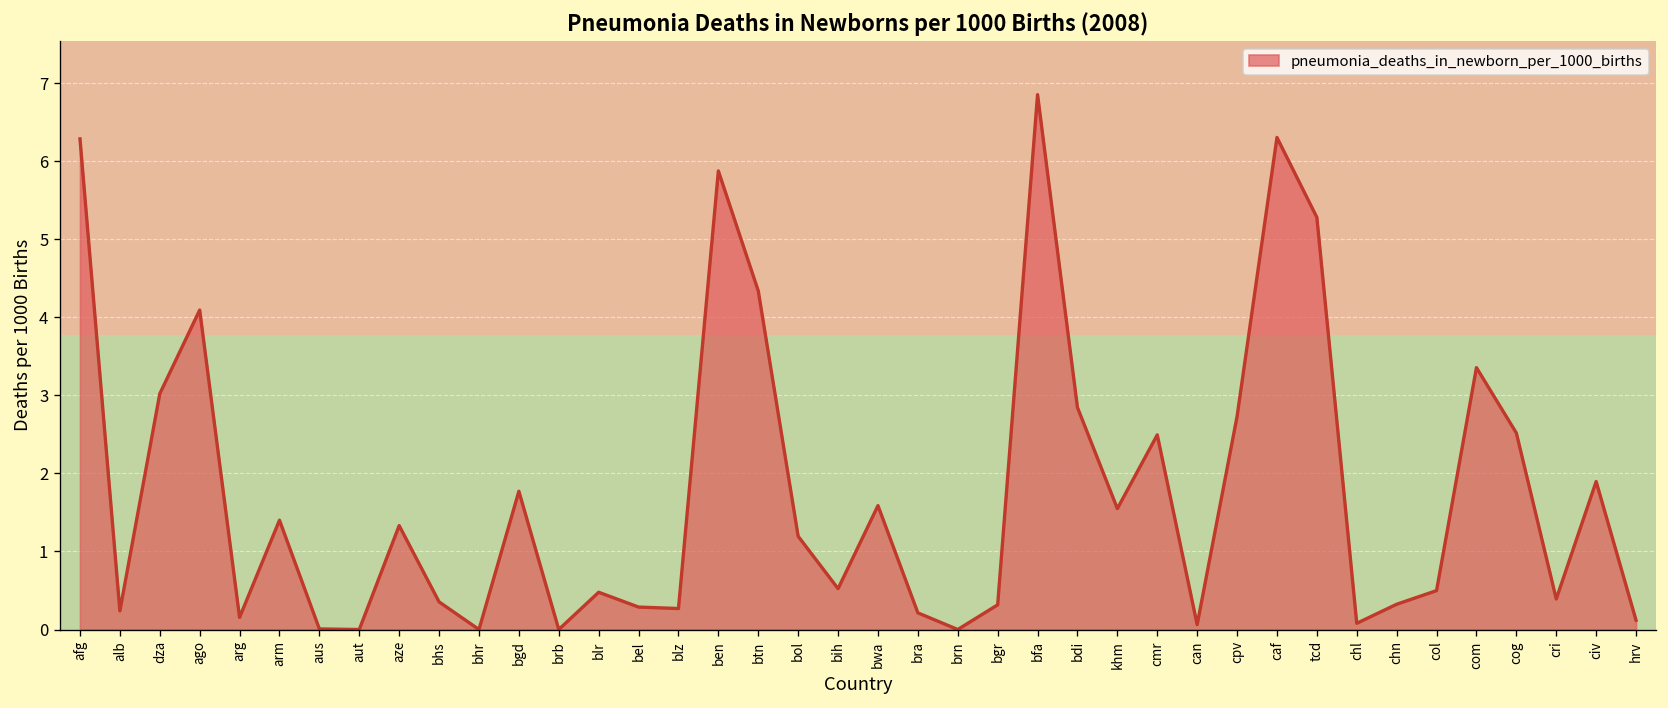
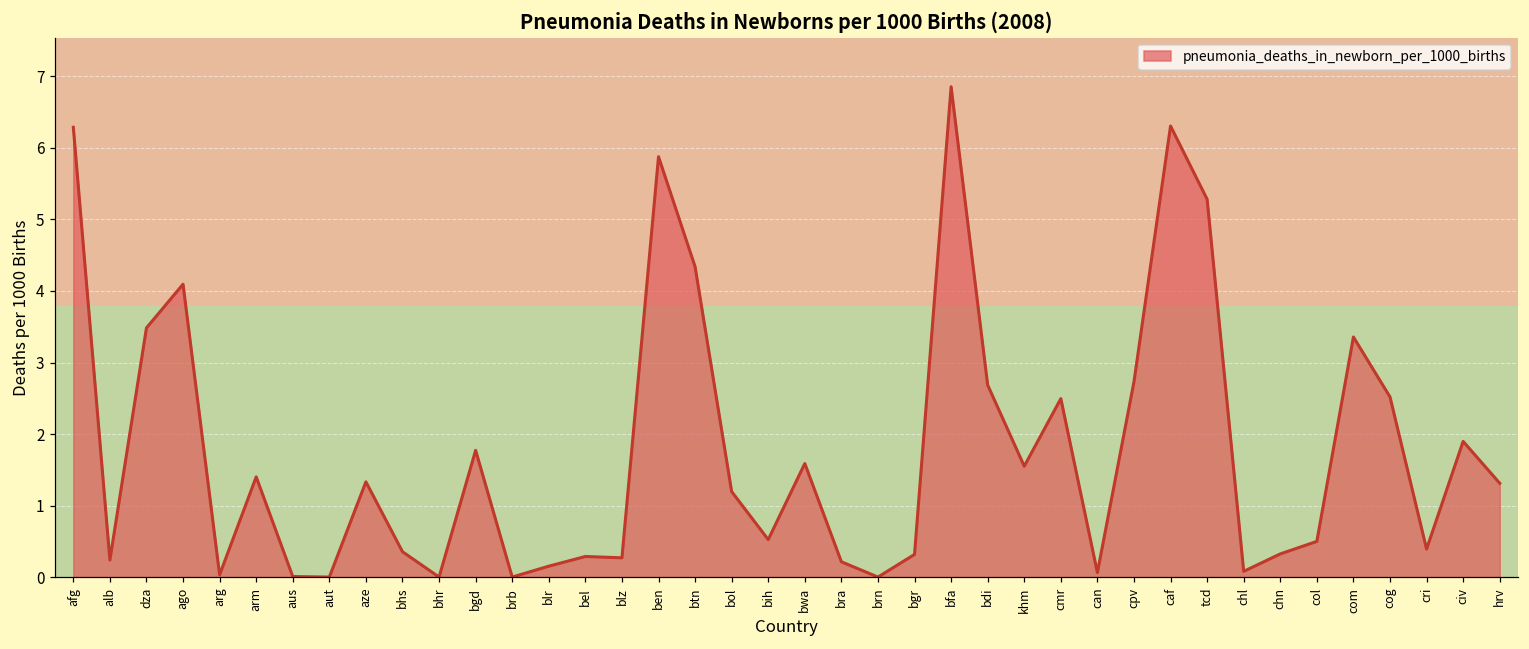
  {
    "afg": 6.3,
    "alb": 0.2,
-   "dza": 3.0,
+   "dza": 3.5,
    "ago": 4.1,
-   "arg": 0.2,
+   "arg": 0.0,
    "arm": 1.4,
    "aus": 0.0,
    "aut": 0.0,
    "aze": 1.3,
    "bhs": 0.4,
    "bhr": 0.0,
    "bgd": 1.8,
    "brb": 0.0,
-   "blr": 0.5,
+   "blr": 0.2,
    "bel": 0.3,
    "blz": 0.3,
    "ben": 5.9,
    "btn": 4.3,
    "bol": 1.2,
    "bih": 0.5,
    "bwa": 1.6,
    "bra": 0.2,
    "brn": 0.0,
    "bgr": 0.3,
    "bfa": 6.9,
-   "bdi": 2.8,
+   "bdi": 2.7,
    "khm": 1.6,
    "cmr": 2.5,
    "can": 0.1,
    "cpv": 2.7,
    "caf": 6.3,
    "tcd": 5.3,
    "chl": 0.1,
    "chn": 0.3,
    "col": 0.5,
    "com": 3.4,
    "cog": 2.5,
    "cri": 0.4,
    "civ": 1.9,
-   "hrv": 0.1
+   "hrv": 1.3
  }
